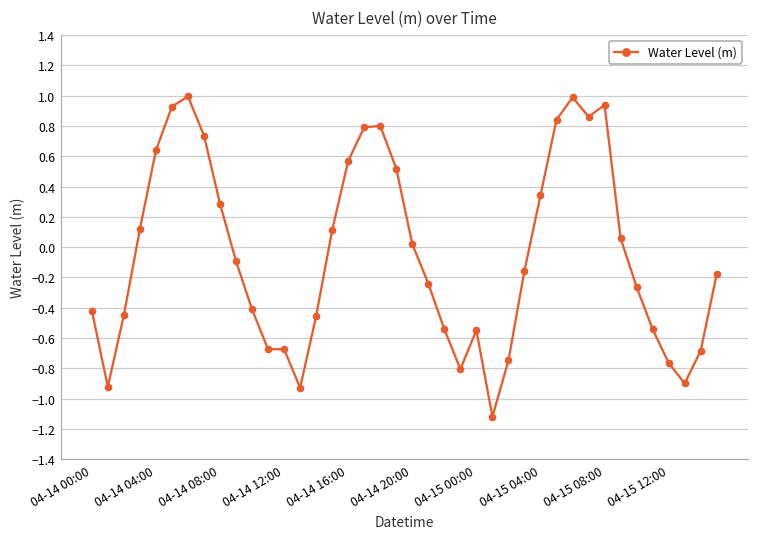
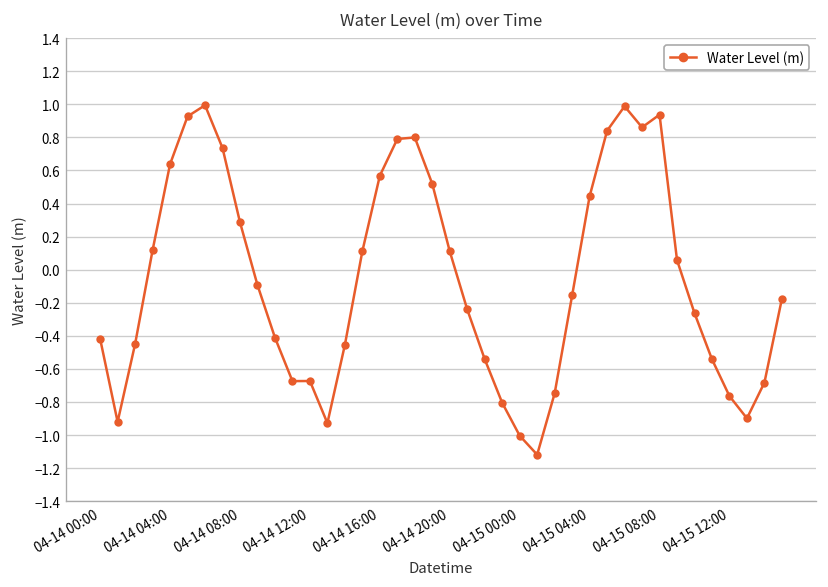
  {
    "04-14 00:00": -0.42,
    "04-14 04:00": 0.64,
    "04-14 08:00": 0.29,
    "04-14 12:00": -0.67,
    "04-14 16:00": 0.57,
-   "04-14 20:00": 0.02,
-   "04-15 00:00": -0.55,
-   "04-15 04:00": 0.34,
+   "04-14 20:00": 0.11,
+   "04-15 00:00": -1.00,
+   "04-15 04:00": 0.44,
    "04-15 08:00": 0.94,
    "04-15 12:00": -0.76
  }
